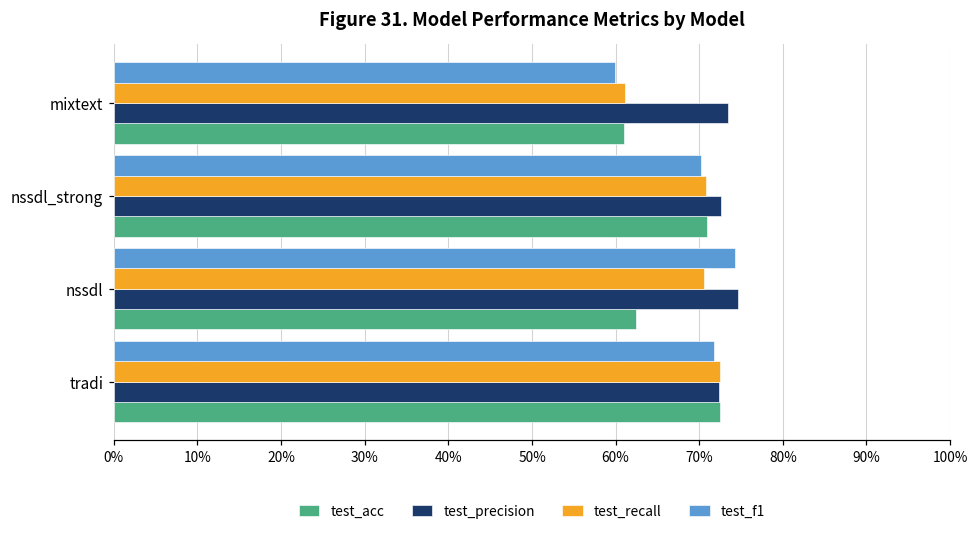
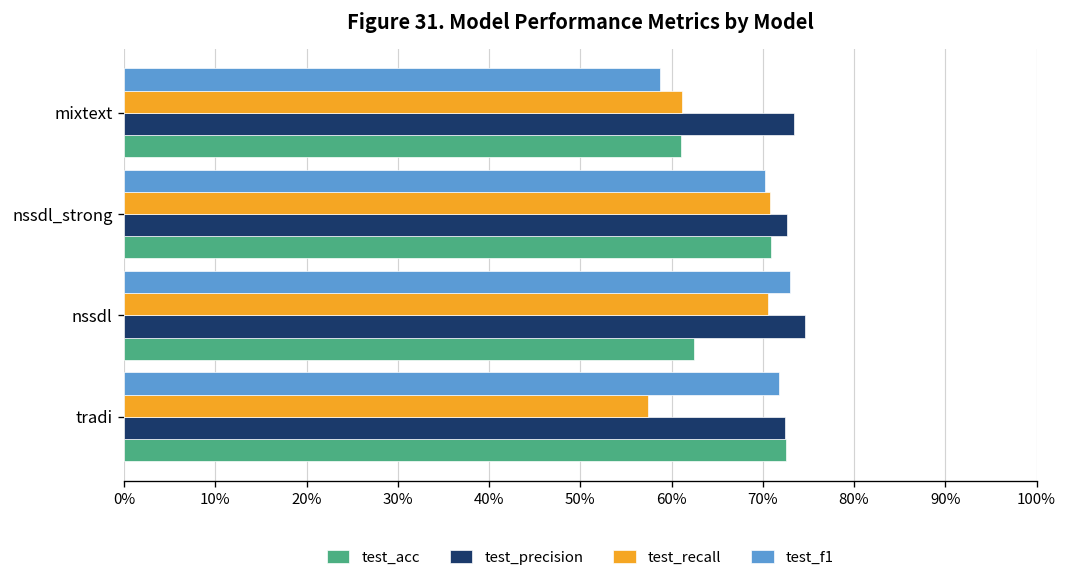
  {
    "test_acc": {
      "mixtext": "61%",
      "nssdl_strong": "71%",
      "nssdl": "62%",
      "tradi": "73%"
    },
    "test_precision": {
      "mixtext": "73%",
      "nssdl_strong": "73%",
      "nssdl": "75%",
      "tradi": "72%"
    },
    "test_recall": {
      "mixtext": "61%",
      "nssdl_strong": "71%",
      "nssdl": "71%",
-     "tradi": "73%"
+     "tradi": "57%"
    },
    "test_f1": {
-     "mixtext": "60%",
+     "mixtext": "59%",
      "nssdl_strong": "70%",
-     "nssdl": "74%",
+     "nssdl": "73%",
      "tradi": "72%"
    }
  }
